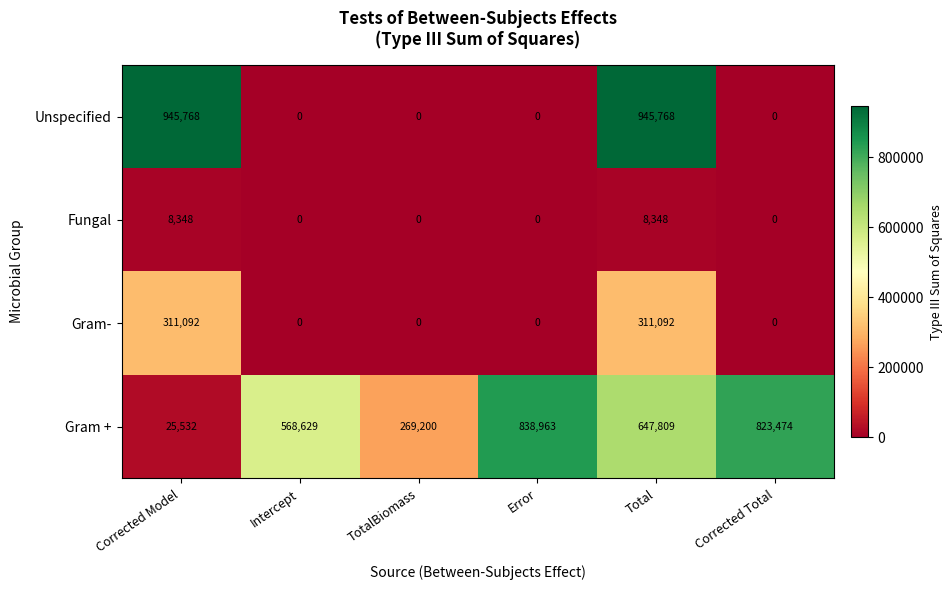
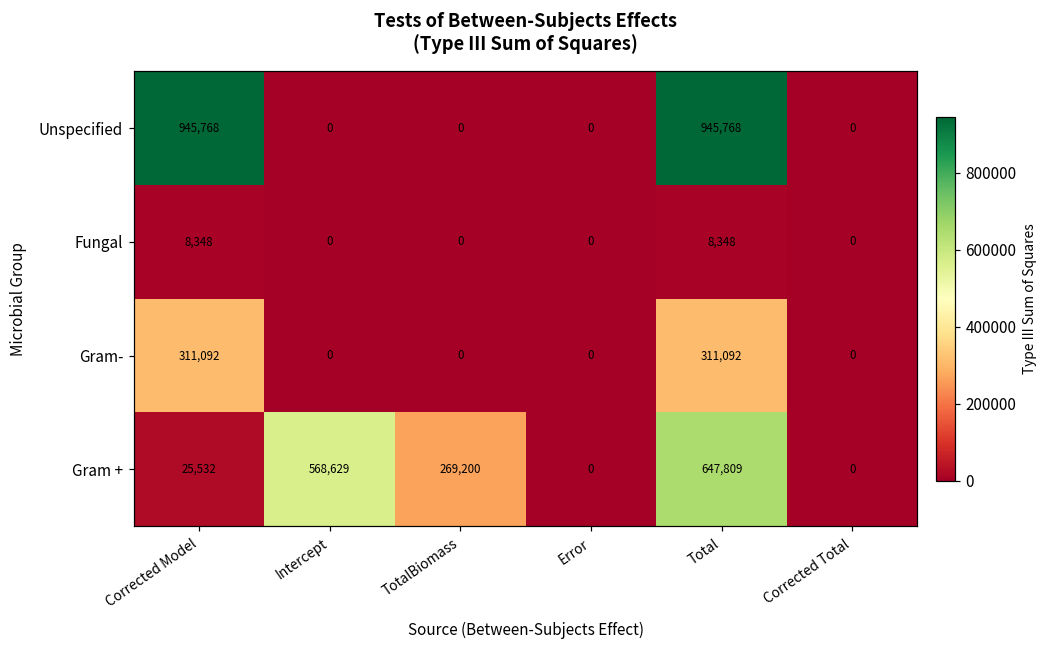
  {
    "Unspecified": {
      "Corrected Model": "945,768",
      "Intercept": "0",
      "TotalBiomass": "0",
      "Error": "0",
      "Total": "945,768",
      "Corrected Total": "0"
    },
    "Fungal": {
      "Corrected Model": "8,348",
      "Intercept": "0",
      "TotalBiomass": "0",
      "Error": "0",
      "Total": "8,348",
      "Corrected Total": "0"
    },
    "Gram-": {
      "Corrected Model": "311,092",
      "Intercept": "0",
      "TotalBiomass": "0",
      "Error": "0",
      "Total": "311,092",
      "Corrected Total": "0"
    },
    "Gram +": {
      "Corrected Model": "25,532",
      "Intercept": "568,629",
      "TotalBiomass": "269,200",
-     "Error": "838,963",
+     "Error": "0",
      "Total": "647,809",
-     "Corrected Total": "823,474"
+     "Corrected Total": "0"
    }
  }
